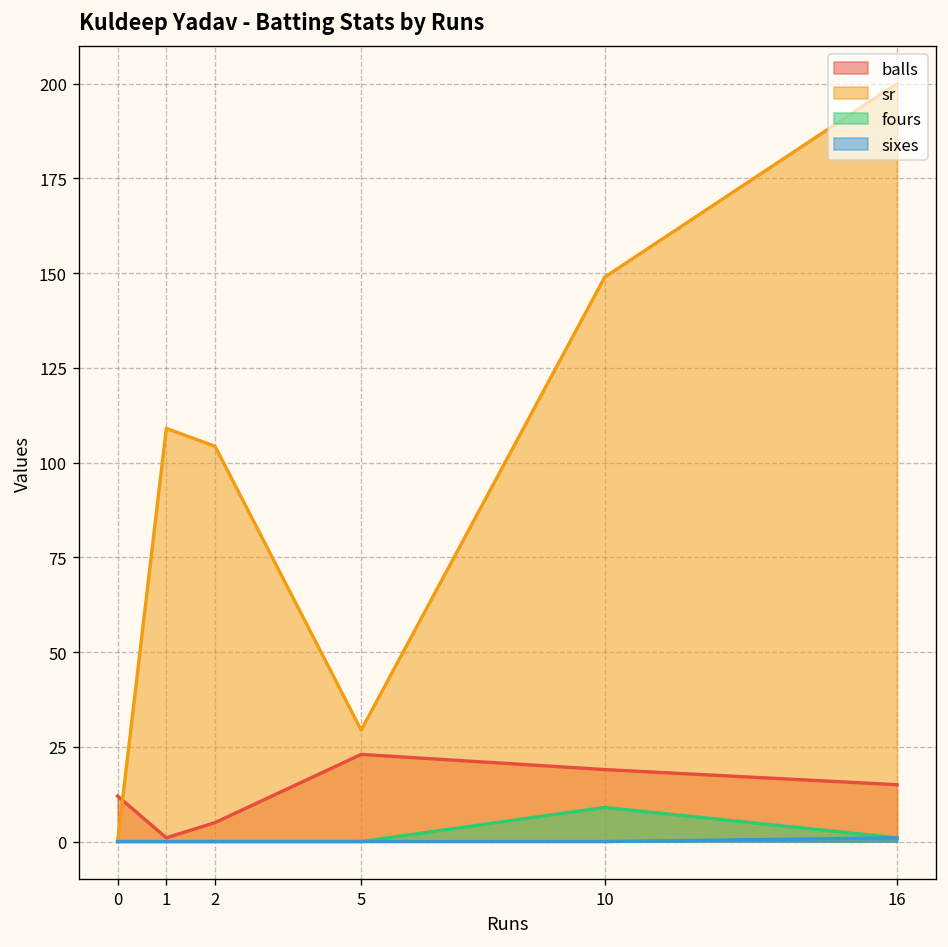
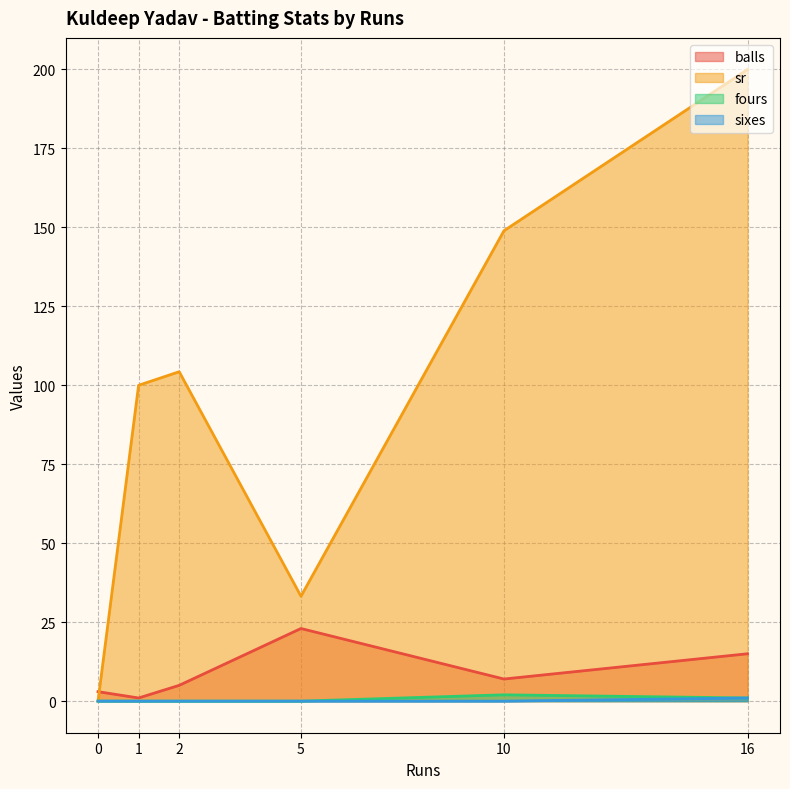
  {
    "balls": {
-     "0": 12,
+     "0": 3,
      "1": 1,
      "2": 5,
      "5": 23,
-     "10": 19,
+     "10": 7,
      "16": 15
    },
    "sr": {
-     "1": 109,
+     "1": 100,
      "2": 104,
-     "5": 29,
+     "5": 33,
      "10": 149
    },
    "fours": {
-     "10": 9
+     "10": 2
    },
    "sixes": {
      "10": 0
    }
  }
